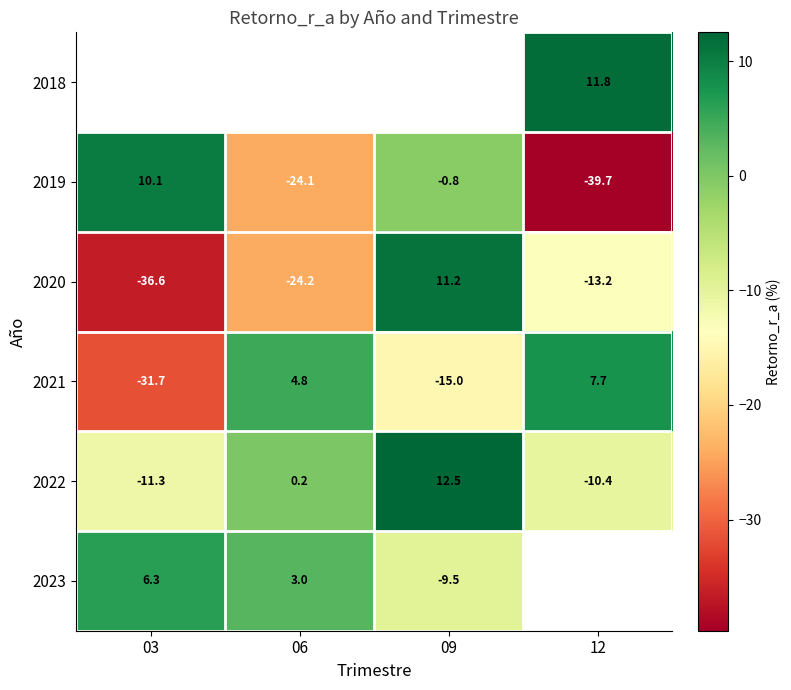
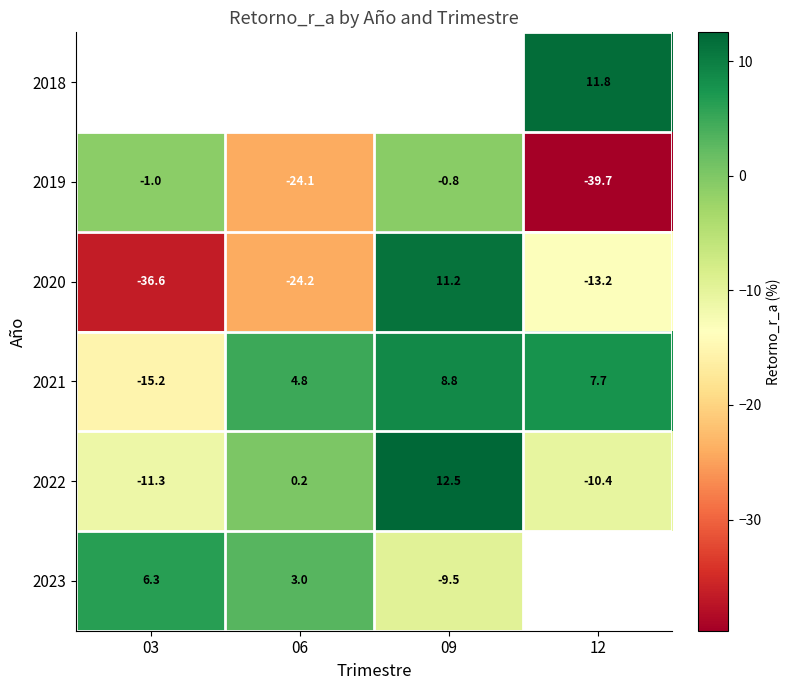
  {
    "2018": {
      "12": 11.8
    },
    "2019": {
-     "03": 10.1,
+     "03": -1.0,
      "06": -24.1,
      "09": -0.8,
      "12": -39.7
    },
    "2020": {
      "03": -36.6,
      "06": -24.2,
      "09": 11.2,
      "12": -13.2
    },
    "2021": {
-     "03": -31.7,
+     "03": -15.2,
      "06": 4.8,
-     "09": -15.0,
+     "09": 8.8,
      "12": 7.7
    },
    "2022": {
      "03": -11.3,
      "06": 0.2,
      "09": 12.5,
      "12": -10.4
    },
    "2023": {
      "03": 6.3,
      "06": 3.0,
      "09": -9.5
    }
  }
